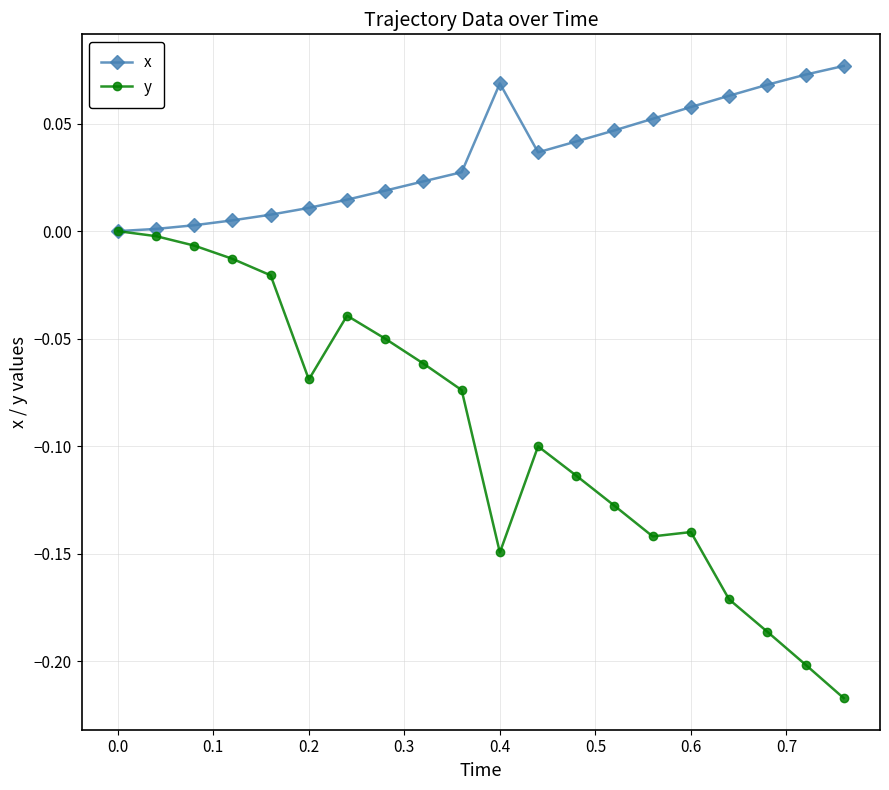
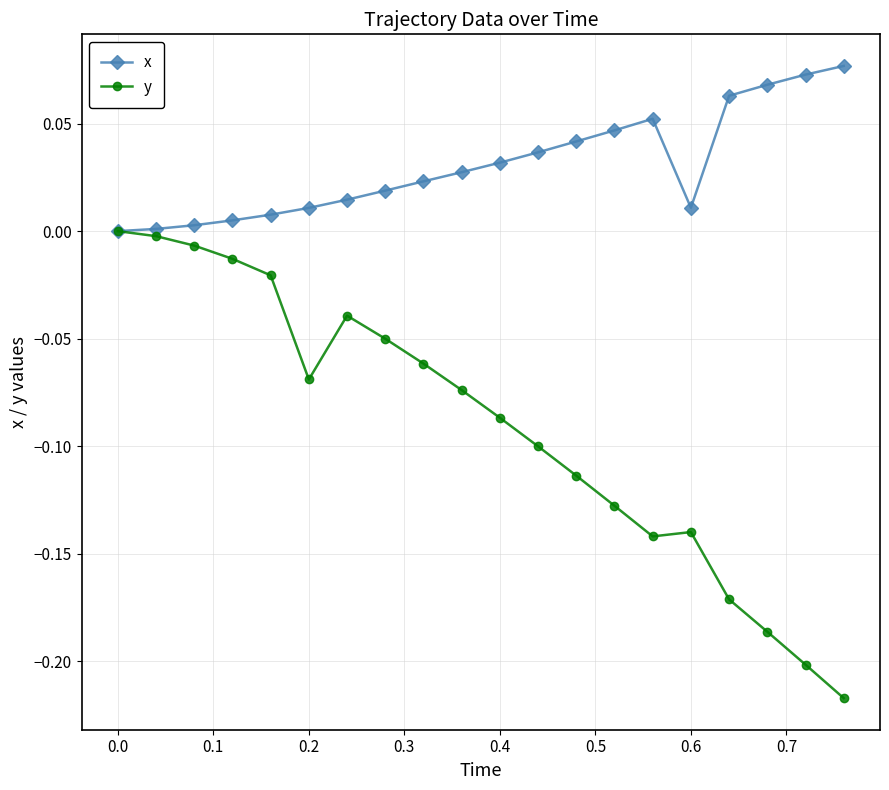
  {
    "x": {
      "0.2": 0.011,
-     "0.4": 0.069,
-     "0.6": 0.058
+     "0.4": 0.032,
+     "0.6": 0.011
    },
    "y": {
      "0.2": -0.069,
-     "0.4": -0.149,
+     "0.4": -0.087,
      "0.6": -0.140
    }
  }
